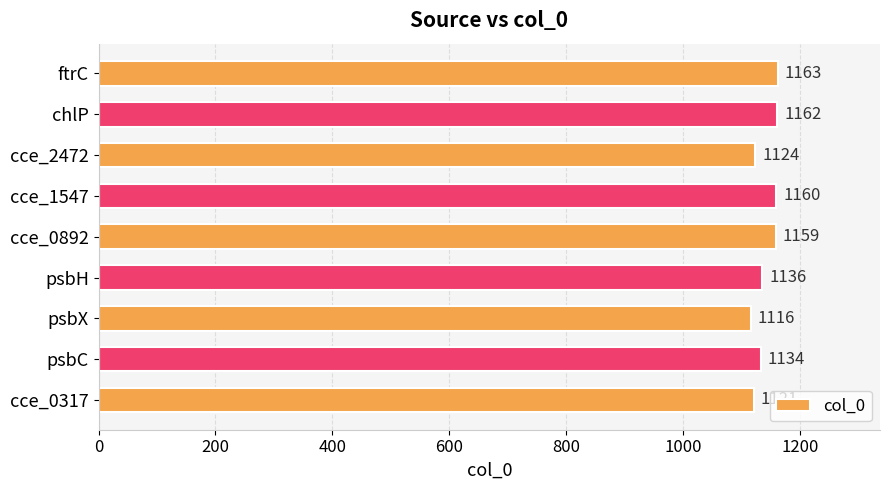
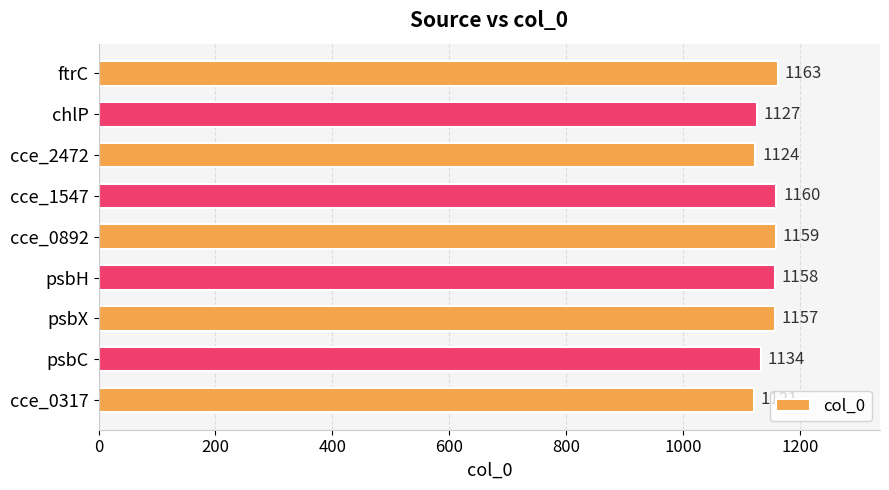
  {
    "ftrC": 1163,
-   "chlP": 1162,
+   "chlP": 1127,
    "cce_2472": 1124,
    "cce_1547": 1160,
    "cce_0892": 1159,
-   "psbH": 1136,
-   "psbX": 1116,
+   "psbH": 1158,
+   "psbX": 1157,
    "psbC": 1134
  }
